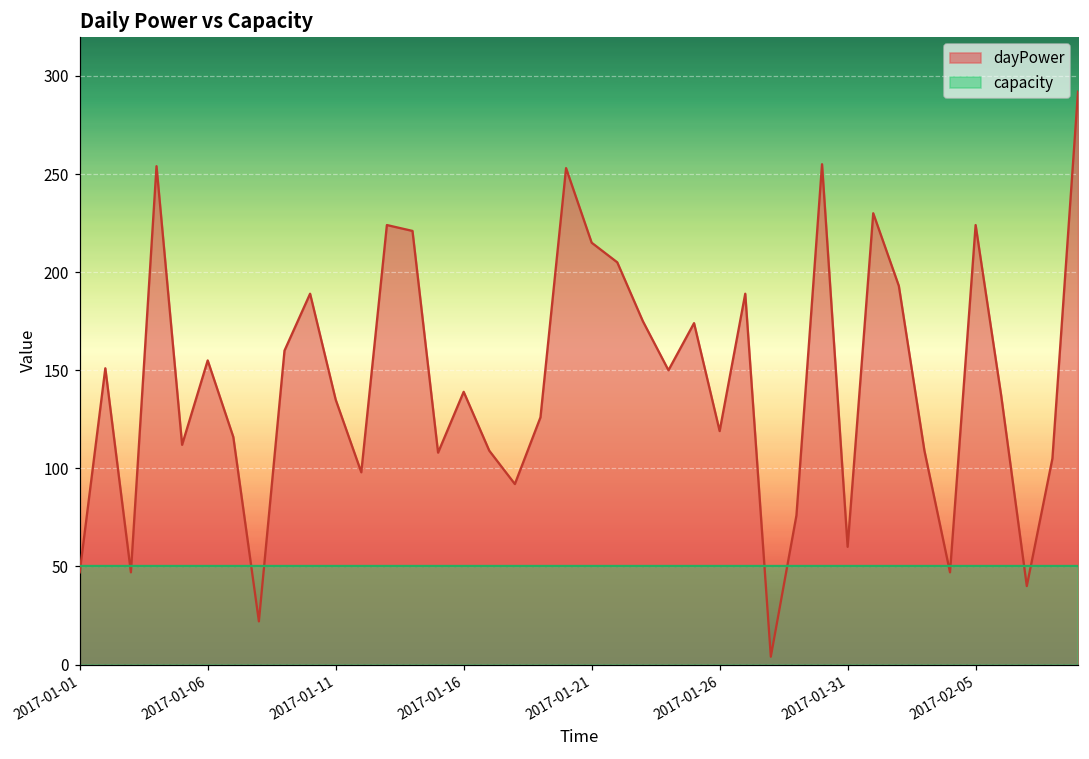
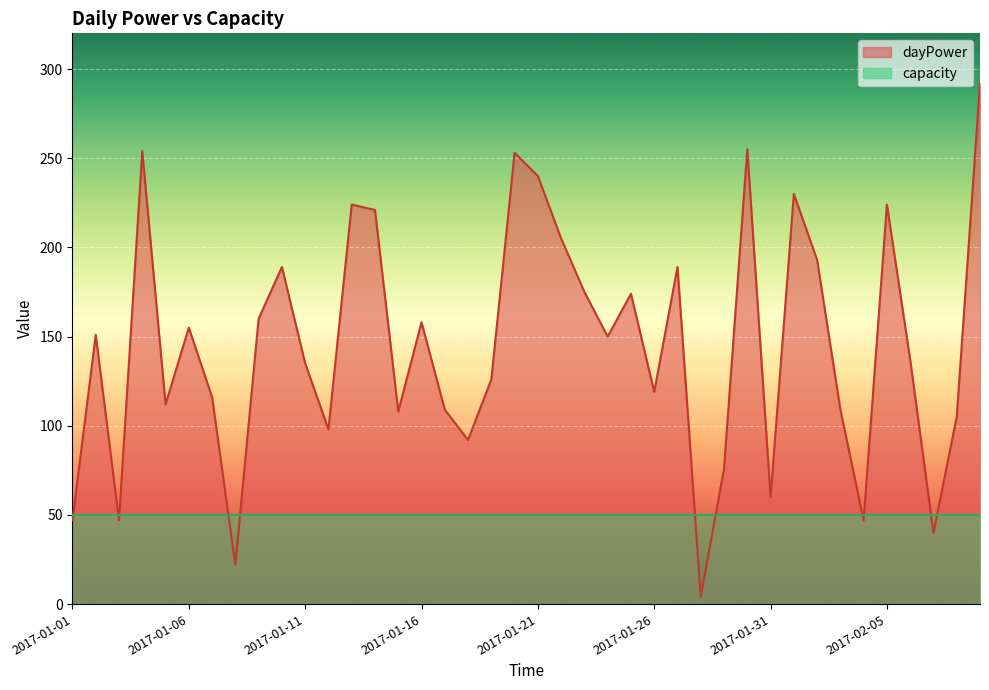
  {
    "dayPower": {
      "2017-01-01": 47,
      "2017-01-06": 155,
      "2017-01-11": 135,
-     "2017-01-16": 139,
-     "2017-01-21": 215,
+     "2017-01-16": 158,
+     "2017-01-21": 240,
      "2017-01-26": 119,
      "2017-01-31": 60,
      "2017-02-05": 224
    },
    "capacity": {
      "2017-01-01": 50,
      "2017-01-06": 50,
      "2017-01-11": 50,
      "2017-01-16": 50,
      "2017-01-21": 50,
      "2017-01-26": 50,
      "2017-01-31": 50,
      "2017-02-05": 50
    }
  }
